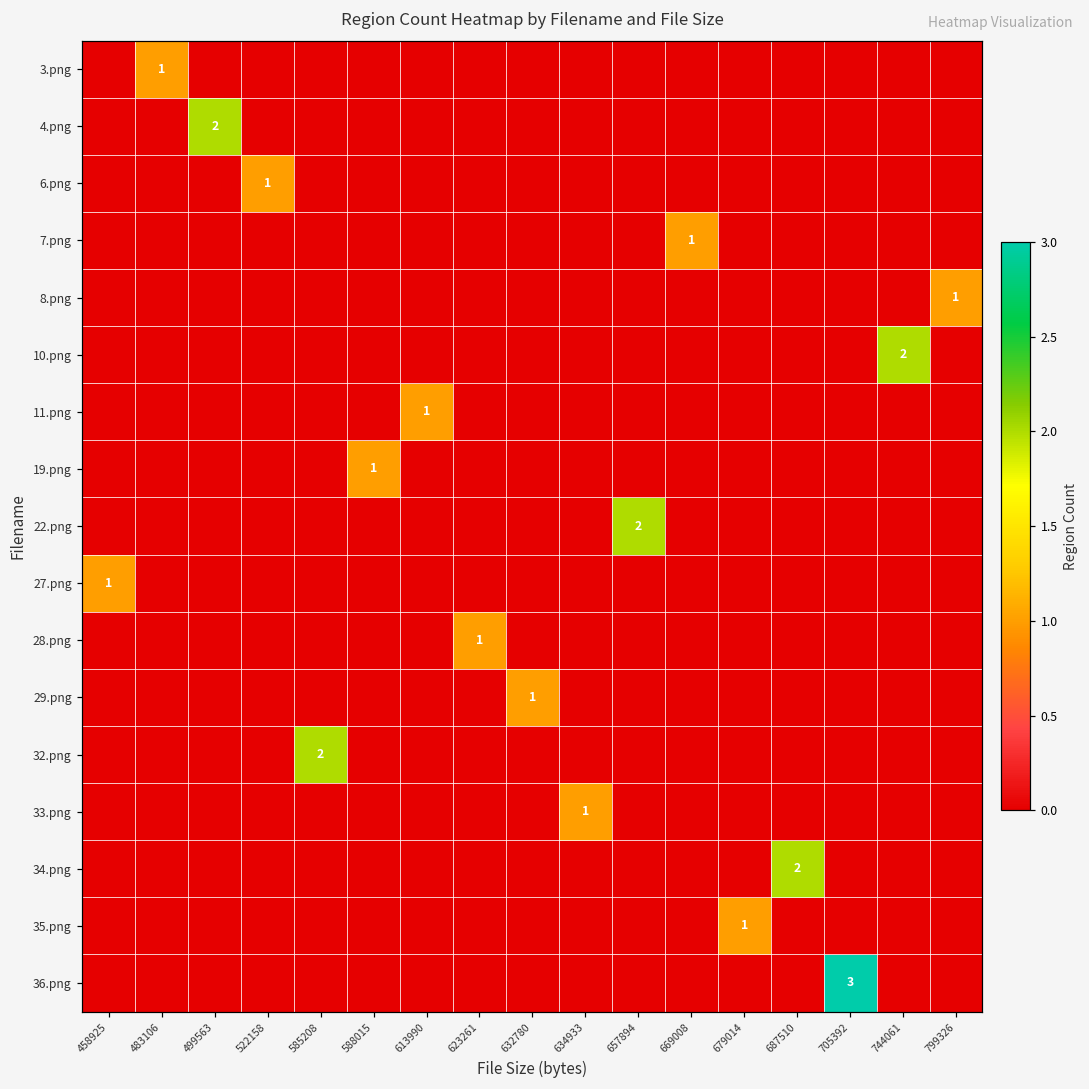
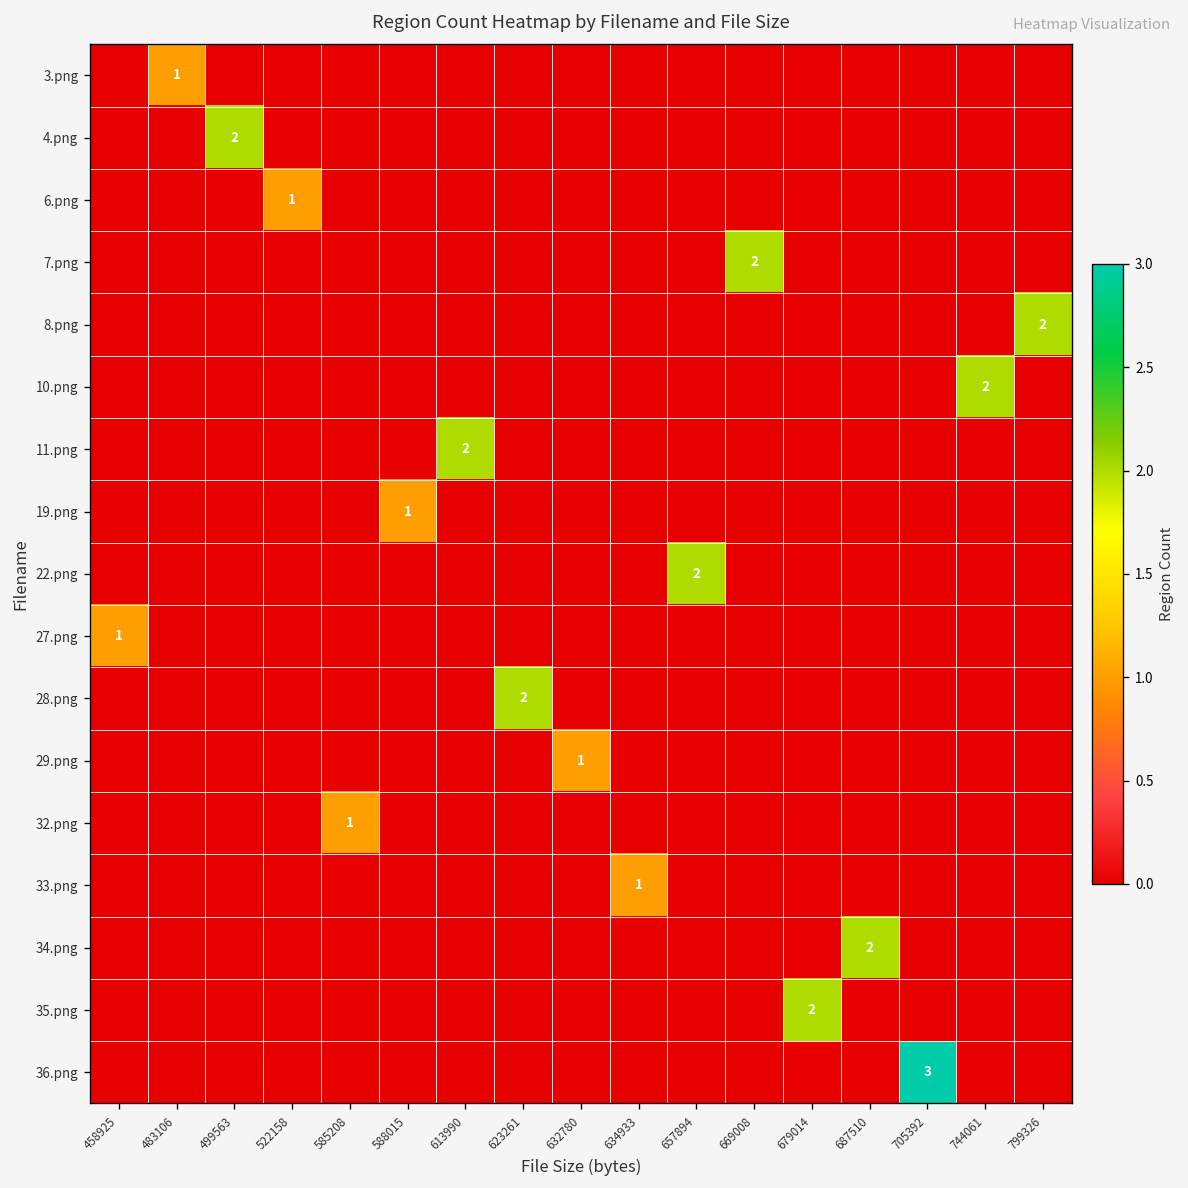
  {
    "3.png": {
      "483106": 1
    },
    "4.png": {
      "499563": 2
    },
    "6.png": {
      "522158": 1
    },
    "7.png": {
-     "669008": 1
+     "669008": 2
    },
    "8.png": {
-     "799326": 1
+     "799326": 2
    },
    "10.png": {
      "744061": 2
    },
    "11.png": {
-     "613990": 1
+     "613990": 2
    },
    "19.png": {
      "588015": 1
    },
    "22.png": {
      "657894": 2
    },
    "27.png": {
      "458925": 1
    },
    "28.png": {
-     "623261": 1
+     "623261": 2
    },
    "29.png": {
      "632780": 1
    },
    "32.png": {
-     "585208": 2
+     "585208": 1
    },
    "33.png": {
      "634933": 1
    },
    "34.png": {
      "687510": 2
    },
    "35.png": {
-     "679014": 1
+     "679014": 2
    },
    "36.png": {
      "705392": 3
    }
  }
